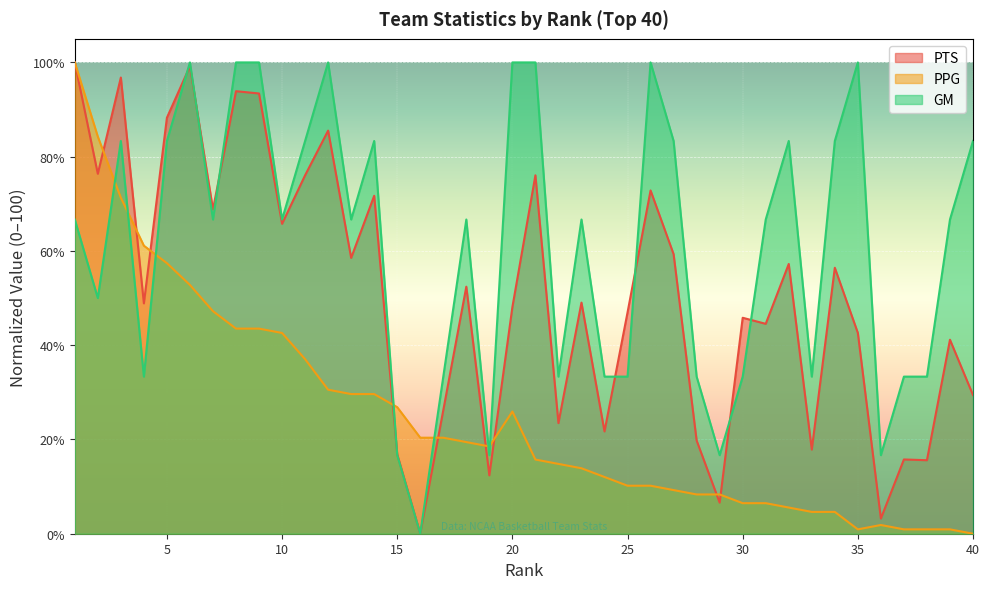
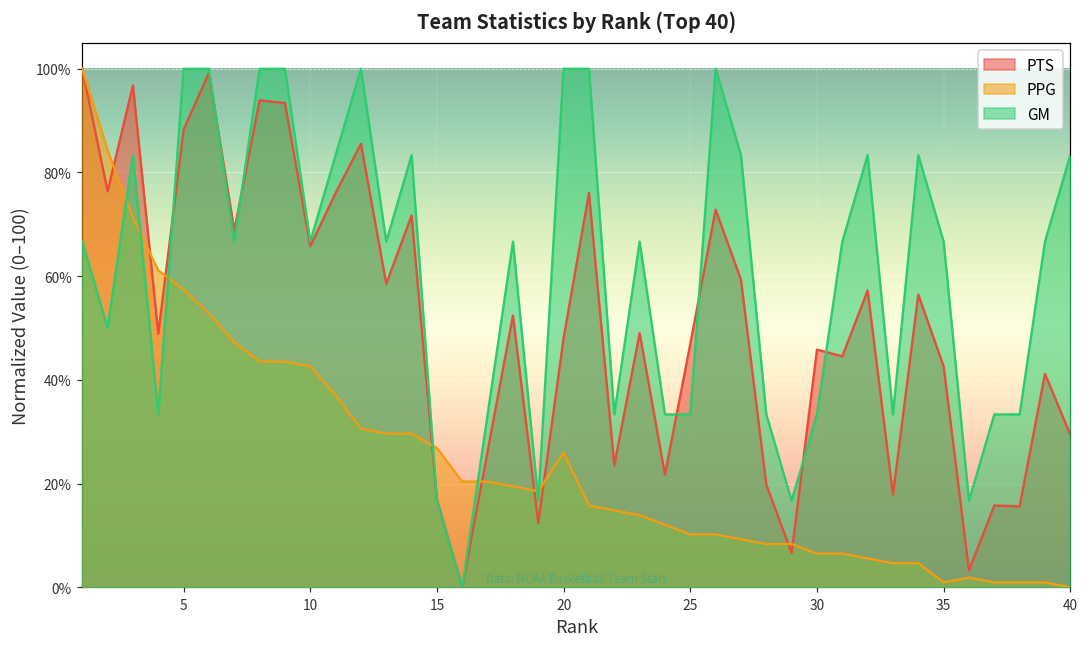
  {
    "PTS": {
      "5": "88%",
      "10": "66%",
      "20": "48%",
      "25": "47%",
      "30": "46%",
      "35": "43%",
      "40": "29%"
    },
    "PPG": {
      "5": "57%",
      "10": "43%",
      "15": "27%",
      "20": "26%",
      "25": "10%",
      "30": "6%",
      "35": "1%",
      "40": "0%"
    },
    "GM": {
-     "5": "83%",
+     "5": "100%",
      "10": "67%",
      "20": "100%",
      "25": "33%",
      "30": "33%",
-     "35": "100%",
+     "35": "67%",
      "40": "83%"
    }
  }
